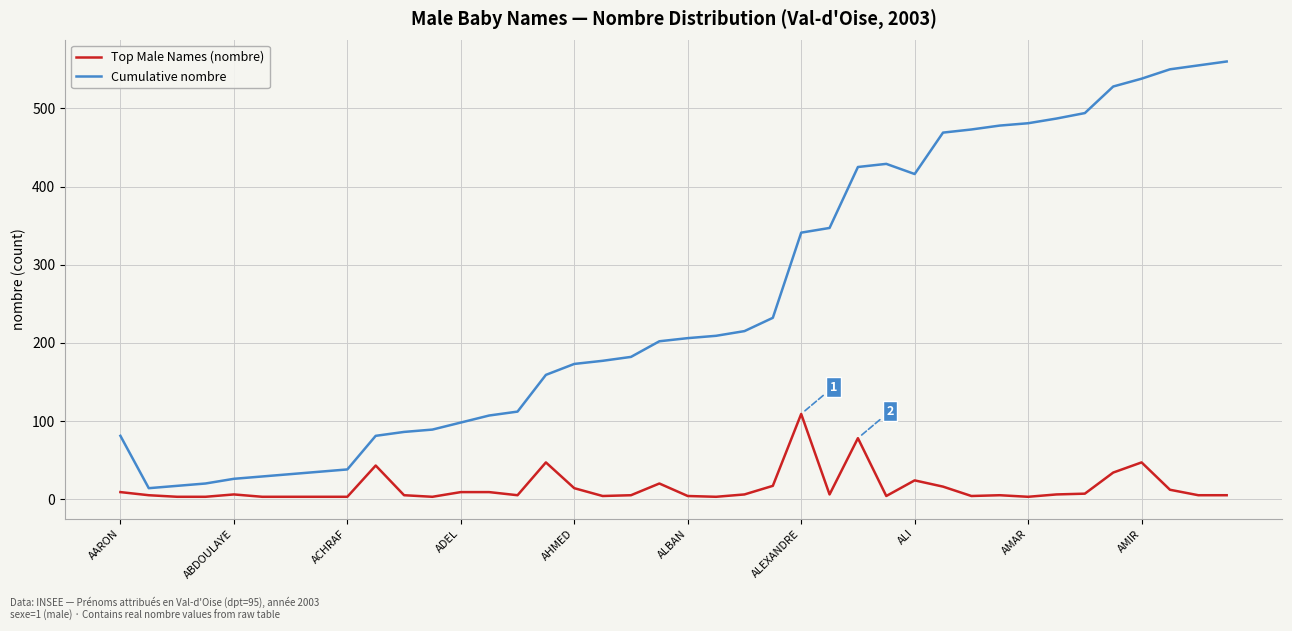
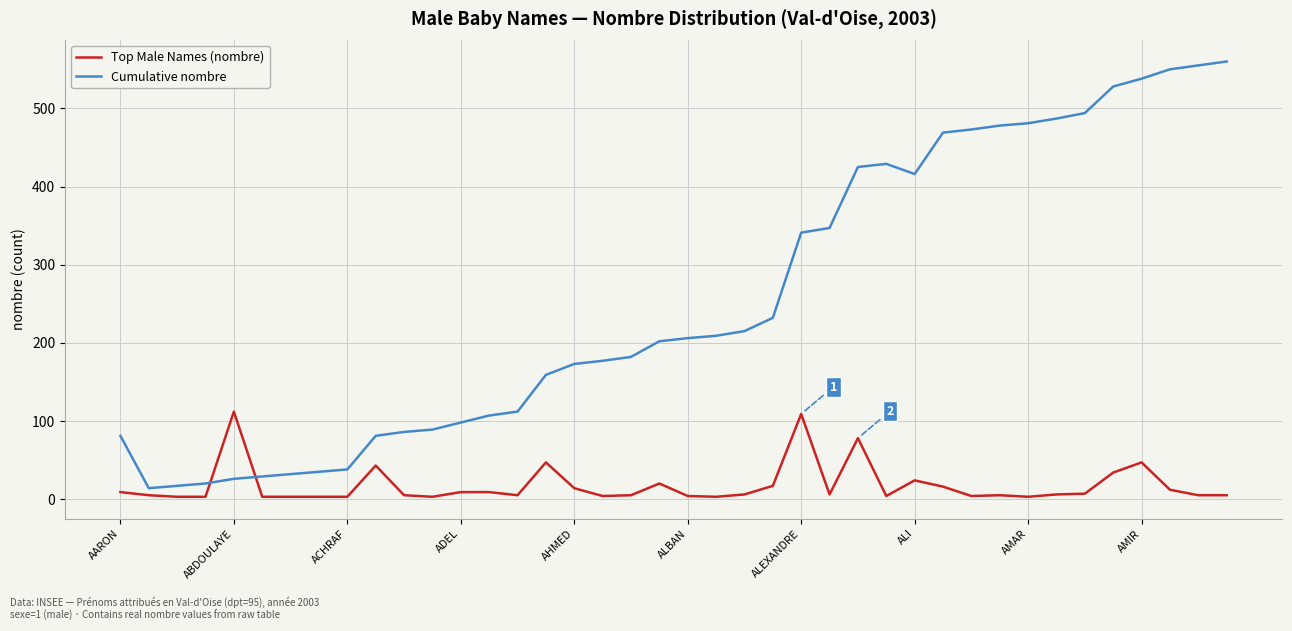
  {
    "Top Male Names (nombre)": {
      "AARON": 10,
-     "ABDOULAYE": 10,
+     "ABDOULAYE": 110,
      "ACHRAF": 0,
      "ADEL": 10,
      "AHMED": 10,
      "ALBAN": 0,
      "ALEXANDRE": 110,
      "ALI": 20,
      "AMAR": 0,
      "AMIR": 50
    },
    "Cumulative nombre": {
      "AARON": 80,
      "ABDOULAYE": 30,
      "ACHRAF": 40,
      "ADEL": 100,
      "AHMED": 170,
      "ALBAN": 210,
      "ALEXANDRE": 340,
      "ALI": 420,
      "AMAR": 480,
      "AMIR": 540
    }
  }
